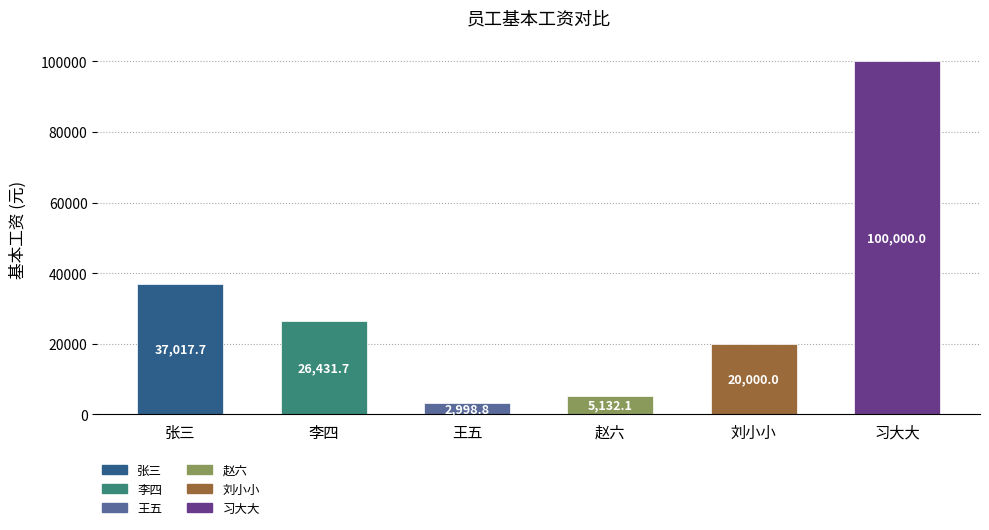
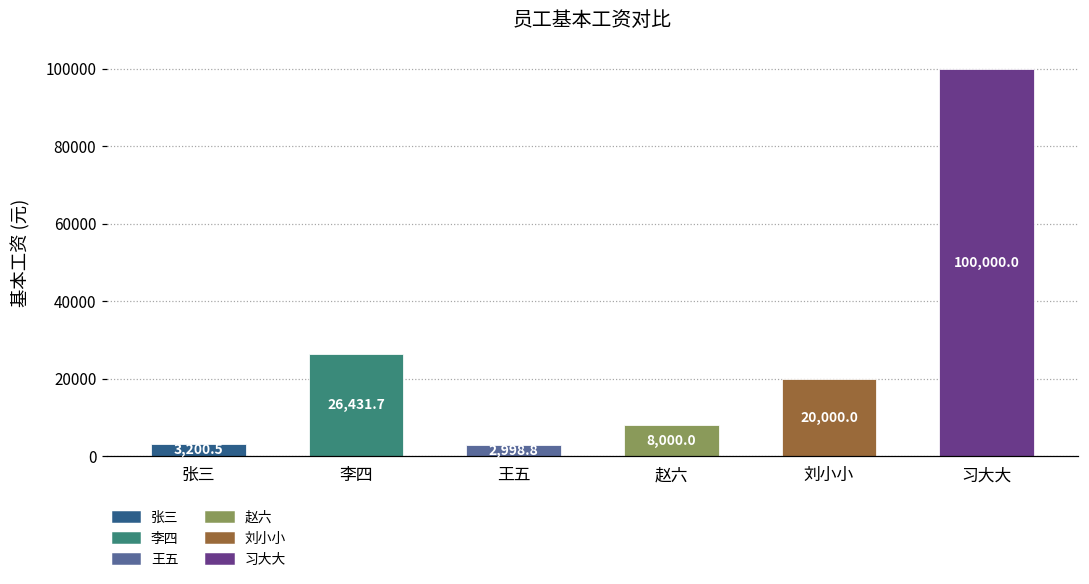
  {
-   "张三": "37,017.7",
+   "张三": "3,200.5",
    "李四": "26,431.7",
    "王五": "2,998.8",
-   "赵六": "5,132.1",
+   "赵六": "8,000.0",
    "刘小小": "20,000.0",
    "习大大": "100,000.0"
  }
